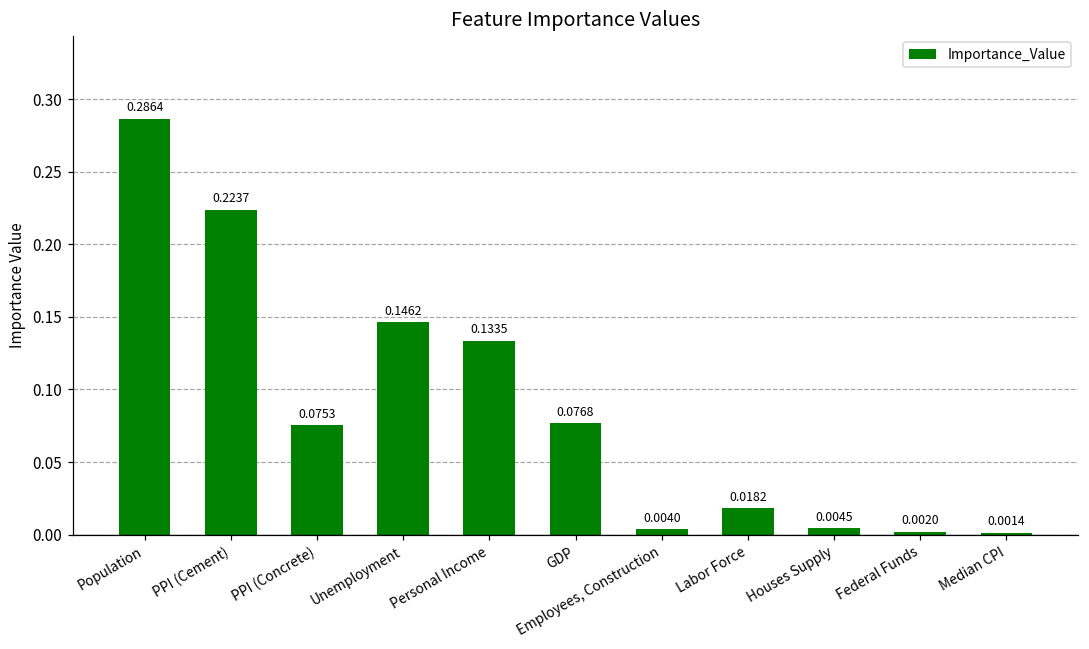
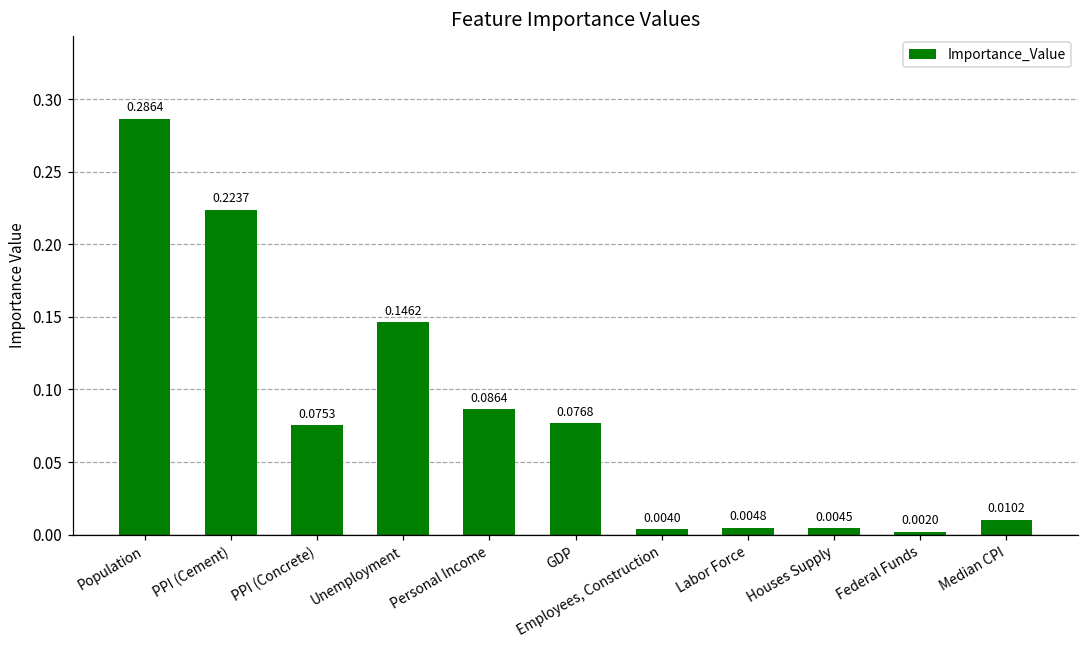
  {
    "Population": 0.2864,
    "PPI (Cement)": 0.2237,
    "PPI (Concrete)": 0.0753,
    "Unemployment": 0.1462,
-   "Personal Income": 0.1335,
+   "Personal Income": 0.0864,
    "GDP": 0.0768,
    "Employees, Construction": 0.0040,
-   "Labor Force": 0.0182,
+   "Labor Force": 0.0048,
    "Houses Supply": 0.0045,
    "Federal Funds": 0.0020,
-   "Median CPI": 0.0014
+   "Median CPI": 0.0102
  }
